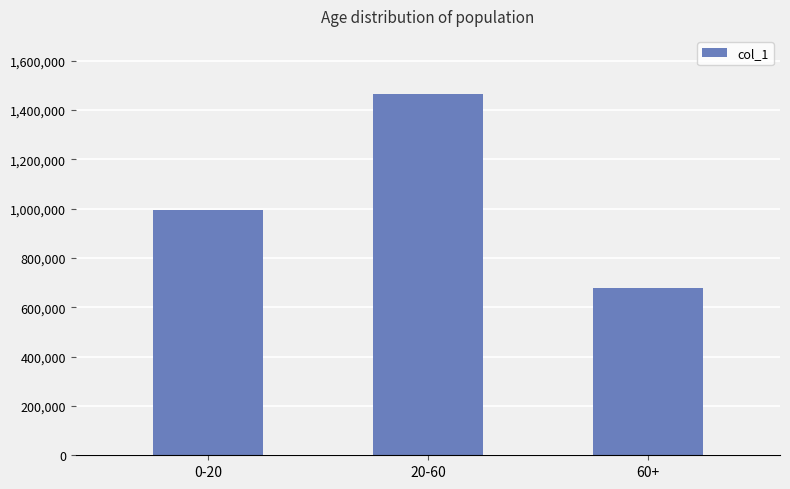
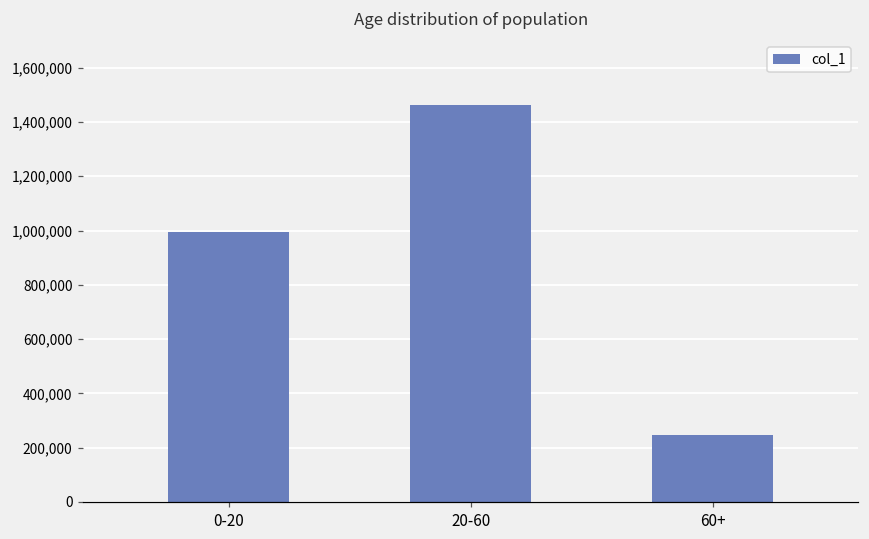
  {
    "0-20": "990,000",
    "20-60": "1,460,000",
-   "60+": "680,000"
+   "60+": "250,000"
  }
